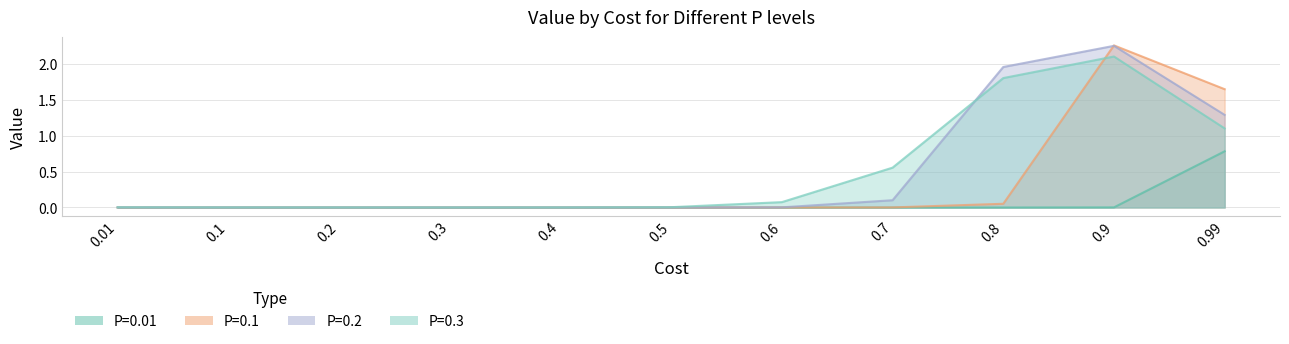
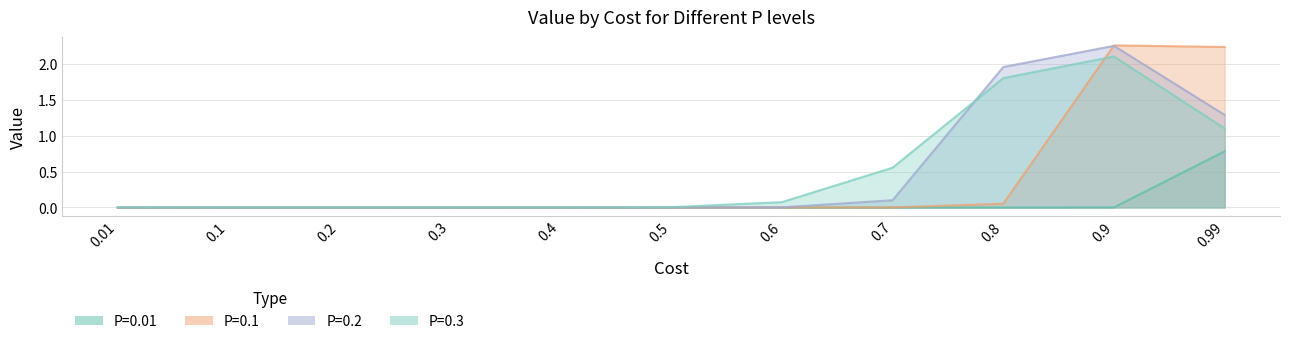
  {
    "P=0.1": {
      "0.8": 0.1,
-     "0.99": 1.6
+     "0.99": 2.2
    }
  }
